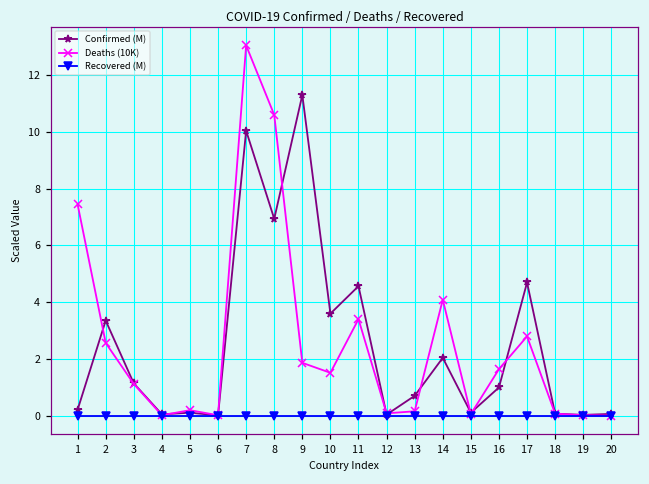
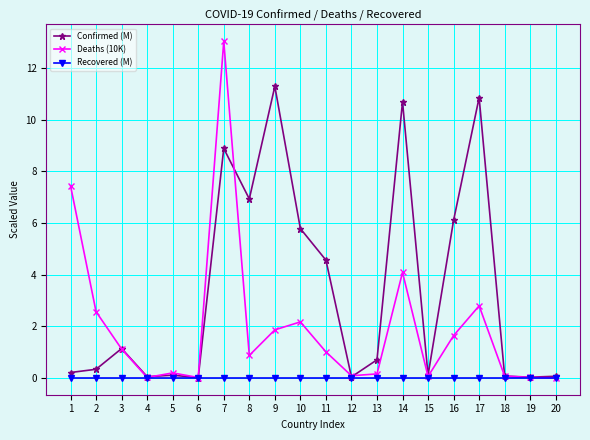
  {
    "Confirmed (M)": {
      "1": 0.2,
-     "2": 3.4,
-     "7": 10.0,
+     "2": 0.3,
+     "7": 8.9,
      "8": 6.9,
      "9": 11.3,
-     "10": 3.6,
+     "10": 5.8,
      "11": 4.6,
      "13": 0.7,
-     "14": 2.0,
-     "16": 1.0,
-     "17": 4.7
+     "14": 10.7,
+     "16": 6.1,
+     "17": 10.9
    },
    "Deaths (10K)": {
      "1": 7.4,
      "2": 2.6,
      "7": 13.0,
-     "8": 10.6,
+     "8": 0.9,
      "9": 1.9,
-     "10": 1.5,
-     "11": 3.4,
+     "10": 2.2,
+     "11": 1.0,
      "13": 0.2,
      "14": 4.1,
      "16": 1.6,
      "17": 2.8
    },
    "Recovered (M)": {
      "1": 0.0,
      "2": 0.0,
      "3": 0.0,
      "5": 0.0,
      "7": 0.0,
      "8": 0.0,
      "9": 0.0,
      "10": 0.0,
      "11": 0.0,
      "13": 0.0,
      "14": 0.0,
      "16": 0.0,
      "17": 0.0
    }
  }
